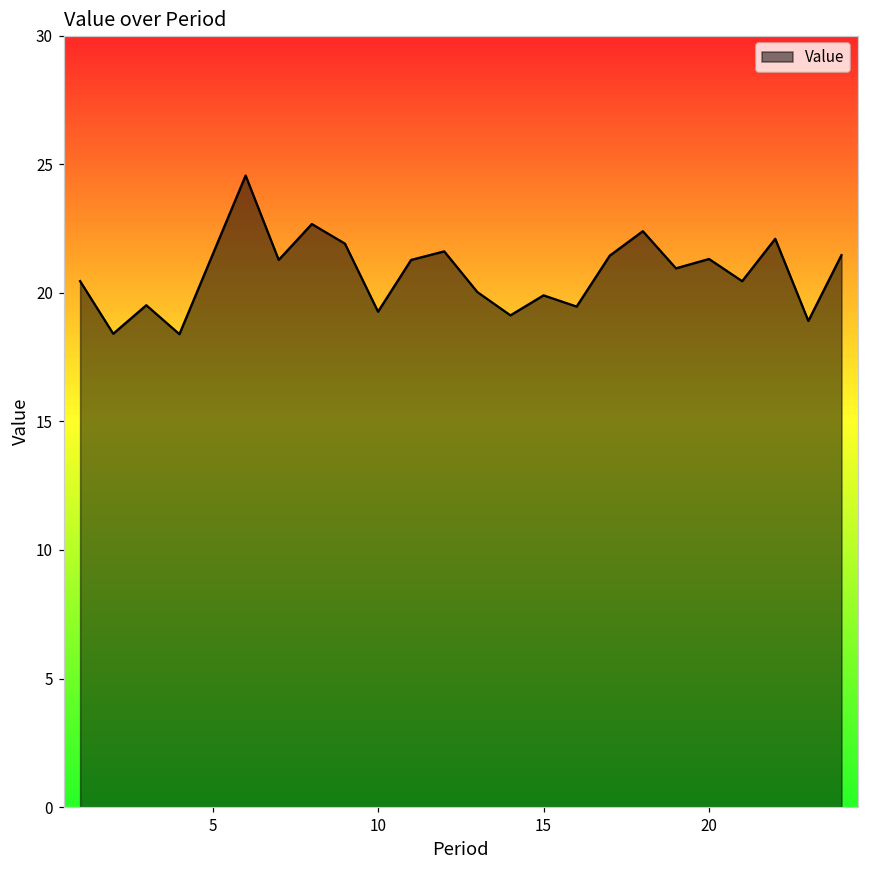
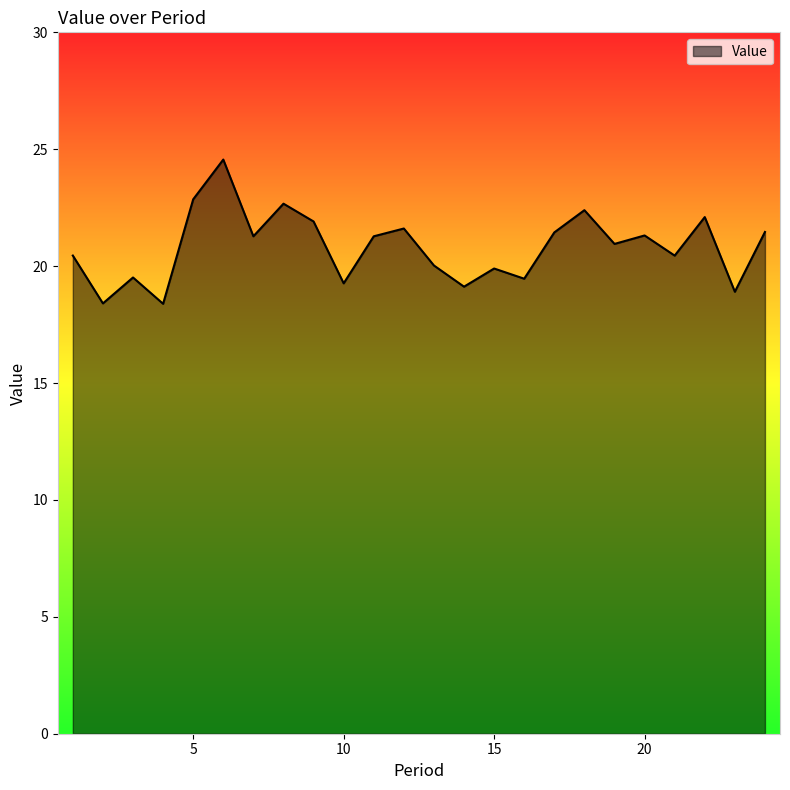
  {
-   "5": 21.5,
+   "5": 22.9,
    "10": 19.3,
    "15": 19.9,
    "20": 21.3
  }
